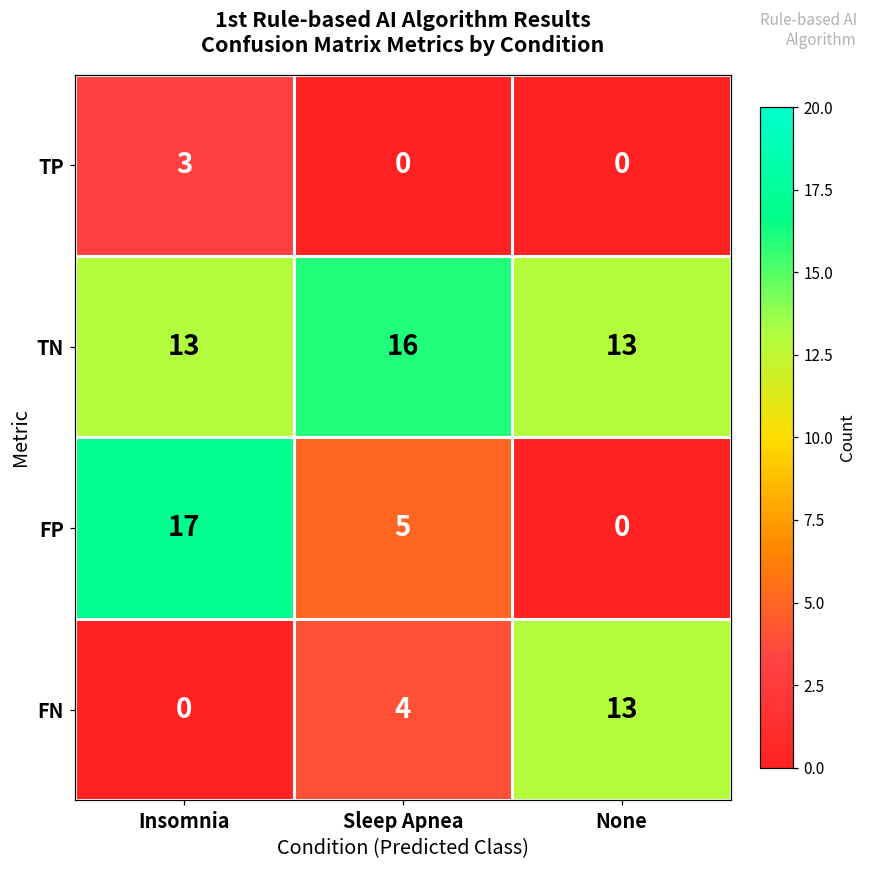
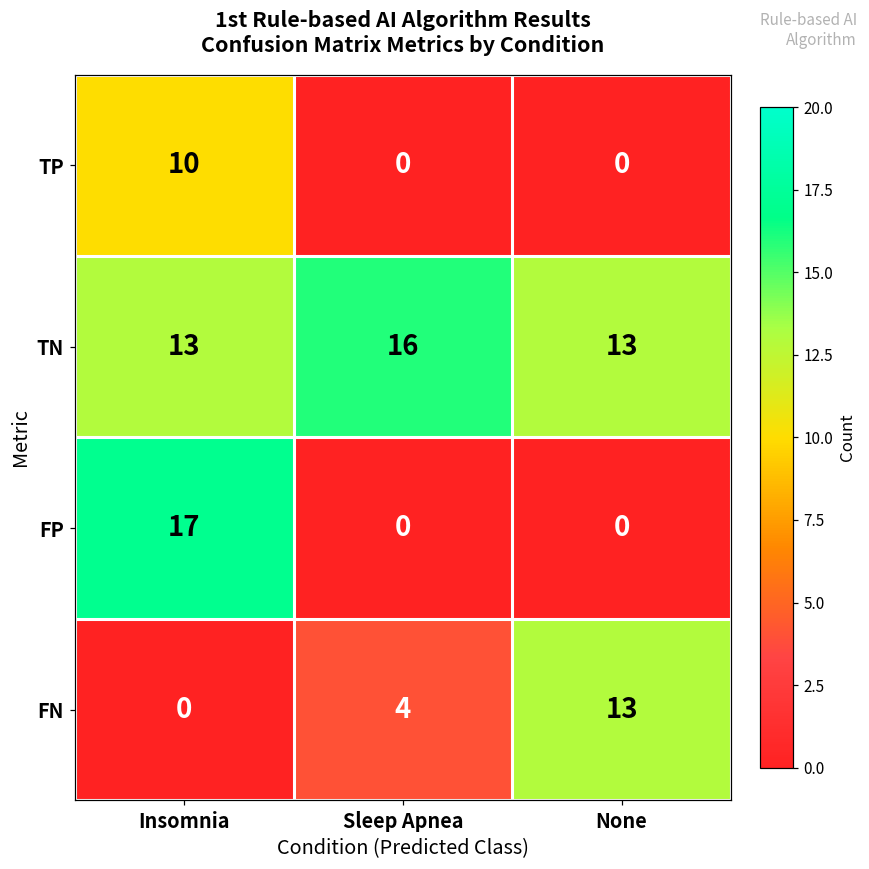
  {
    "TP": {
-     "Insomnia": 3,
+     "Insomnia": 10,
      "Sleep Apnea": 0,
      "None": 0
    },
    "TN": {
      "Insomnia": 13,
      "Sleep Apnea": 16,
      "None": 13
    },
    "FP": {
      "Insomnia": 17,
-     "Sleep Apnea": 5,
+     "Sleep Apnea": 0,
      "None": 0
    },
    "FN": {
      "Insomnia": 0,
      "Sleep Apnea": 4,
      "None": 13
    }
  }
